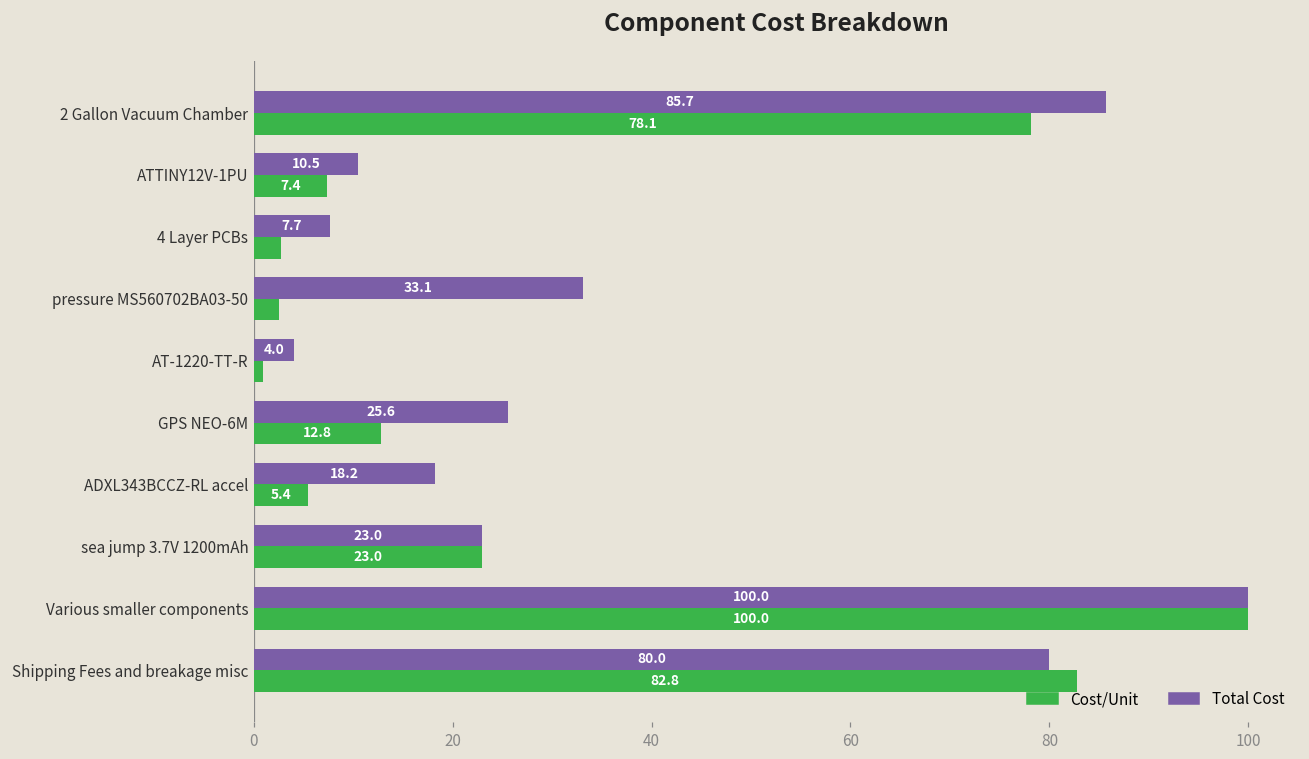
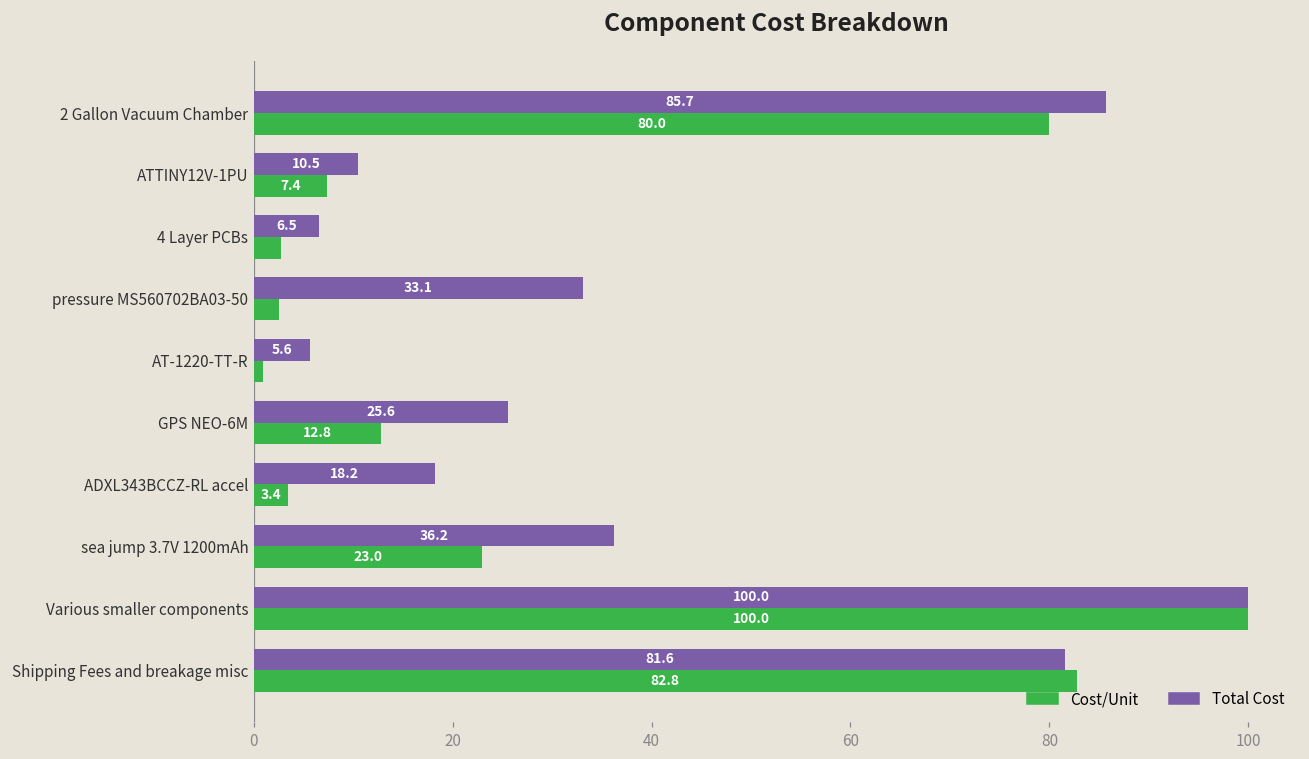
  {
    "Cost/Unit": {
-     "2 Gallon Vacuum Chamber": 78.1,
+     "2 Gallon Vacuum Chamber": 80.0,
      "ATTINY12V-1PU": 7.4,
      "GPS NEO-6M": 12.8,
-     "ADXL343BCCZ-RL accel": 5.4,
+     "ADXL343BCCZ-RL accel": 3.4,
      "sea jump 3.7V 1200mAh": 23.0,
      "Various smaller components": 100.0,
      "Shipping Fees and breakage misc": 82.8
    },
    "Total Cost": {
      "2 Gallon Vacuum Chamber": 85.7,
      "ATTINY12V-1PU": 10.5,
-     "4 Layer PCBs": 7.7,
+     "4 Layer PCBs": 6.5,
      "pressure MS560702BA03-50": 33.1,
-     "AT-1220-TT-R": 4.0,
+     "AT-1220-TT-R": 5.6,
      "GPS NEO-6M": 25.6,
      "ADXL343BCCZ-RL accel": 18.2,
-     "sea jump 3.7V 1200mAh": 23.0,
+     "sea jump 3.7V 1200mAh": 36.2,
      "Various smaller components": 100.0,
-     "Shipping Fees and breakage misc": 80.0
+     "Shipping Fees and breakage misc": 81.6
    }
  }
